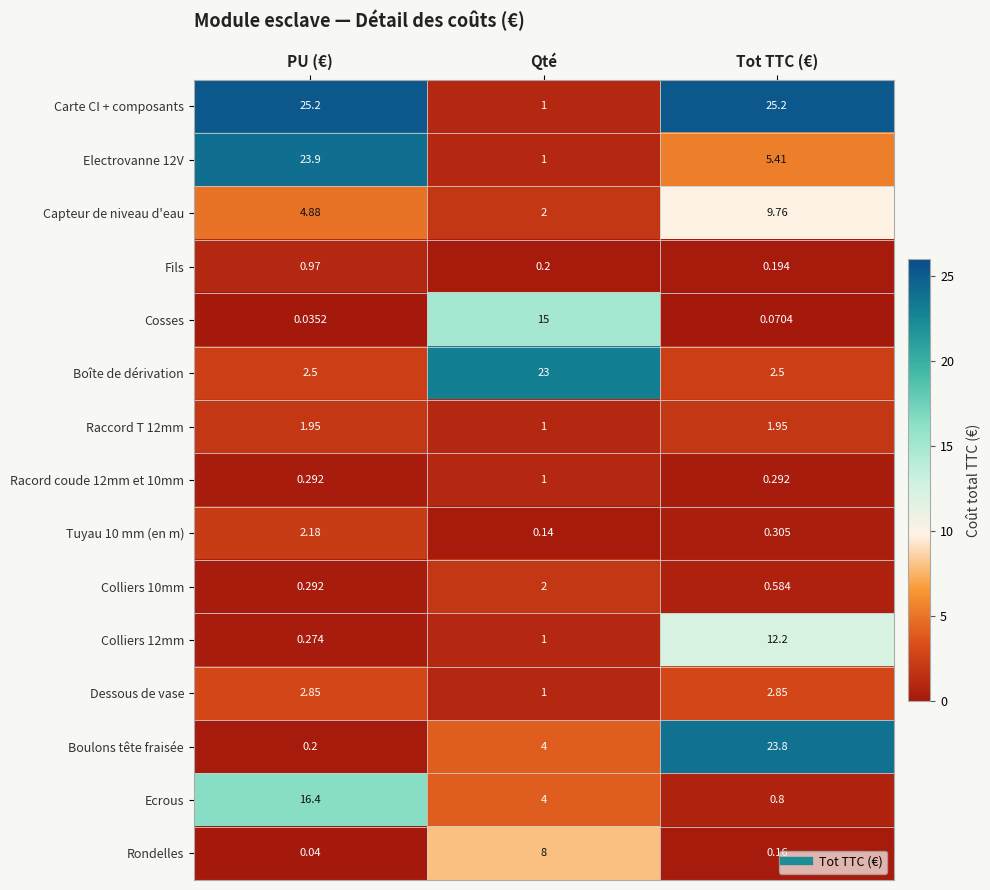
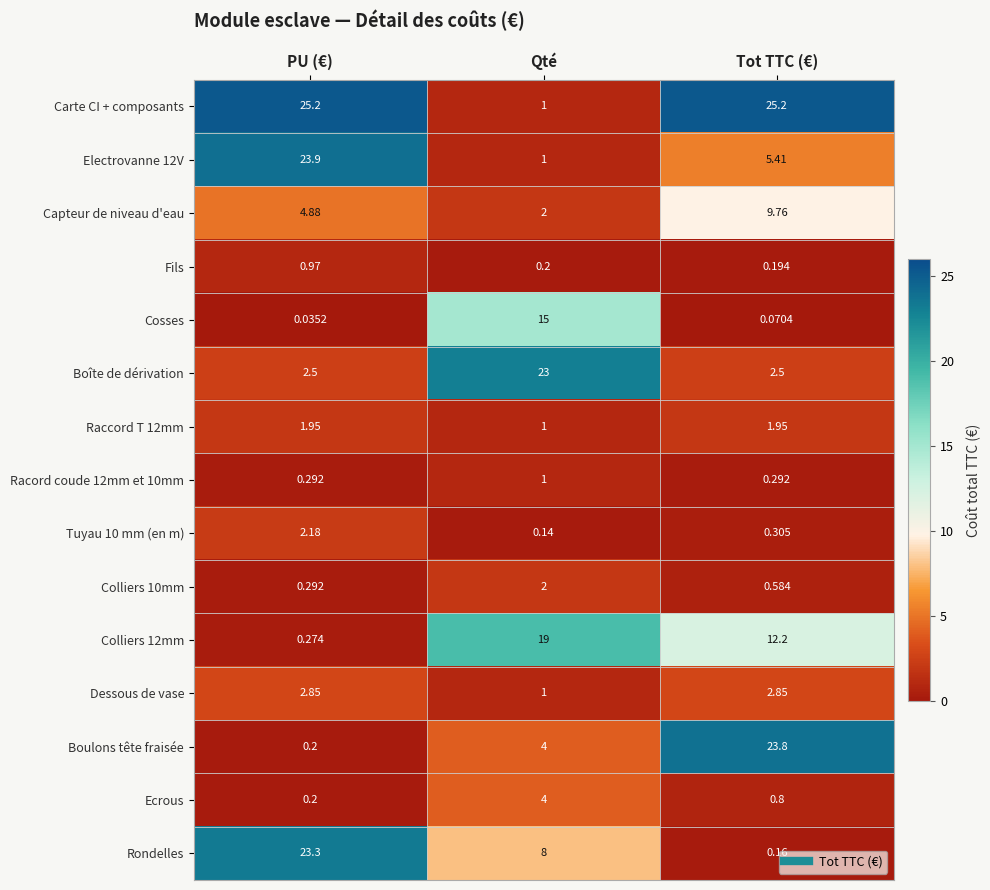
  {
    "Carte CI + composants": {
      "PU (€)": 25.2,
      "Qté": 1,
      "Tot TTC (€)": 25.2
    },
    "Electrovanne 12V": {
      "PU (€)": 23.9,
      "Qté": 1,
      "Tot TTC (€)": 5.41
    },
    "Capteur de niveau d'eau": {
      "PU (€)": 4.88,
      "Qté": 2,
      "Tot TTC (€)": 9.76
    },
    "Fils": {
      "PU (€)": 0.97,
      "Qté": 0.2,
      "Tot TTC (€)": 0.194
    },
    "Cosses": {
      "PU (€)": 0.0352,
      "Qté": 15,
      "Tot TTC (€)": 0.0704
    },
    "Boîte de dérivation": {
      "PU (€)": 2.5,
      "Qté": 23,
      "Tot TTC (€)": 2.5
    },
    "Raccord T 12mm": {
      "PU (€)": 1.95,
      "Qté": 1,
      "Tot TTC (€)": 1.95
    },
    "Racord coude 12mm et 10mm": {
      "PU (€)": 0.292,
      "Qté": 1,
      "Tot TTC (€)": 0.292
    },
    "Tuyau 10 mm (en m)": {
      "PU (€)": 2.18,
      "Qté": 0.14,
      "Tot TTC (€)": 0.305
    },
    "Colliers 10mm": {
      "PU (€)": 0.292,
      "Qté": 2,
      "Tot TTC (€)": 0.584
    },
    "Colliers 12mm": {
      "PU (€)": 0.274,
-     "Qté": 1,
+     "Qté": 19,
      "Tot TTC (€)": 12.2
    },
    "Dessous de vase": {
      "PU (€)": 2.85,
      "Qté": 1,
      "Tot TTC (€)": 2.85
    },
    "Boulons tête fraisée": {
      "PU (€)": 0.2,
      "Qté": 4,
      "Tot TTC (€)": 23.8
    },
    "Ecrous": {
-     "PU (€)": 16.4,
+     "PU (€)": 0.2,
      "Qté": 4,
      "Tot TTC (€)": 0.8
    },
    "Rondelles": {
-     "PU (€)": 0.04,
+     "PU (€)": 23.3,
      "Qté": 8
    }
  }
